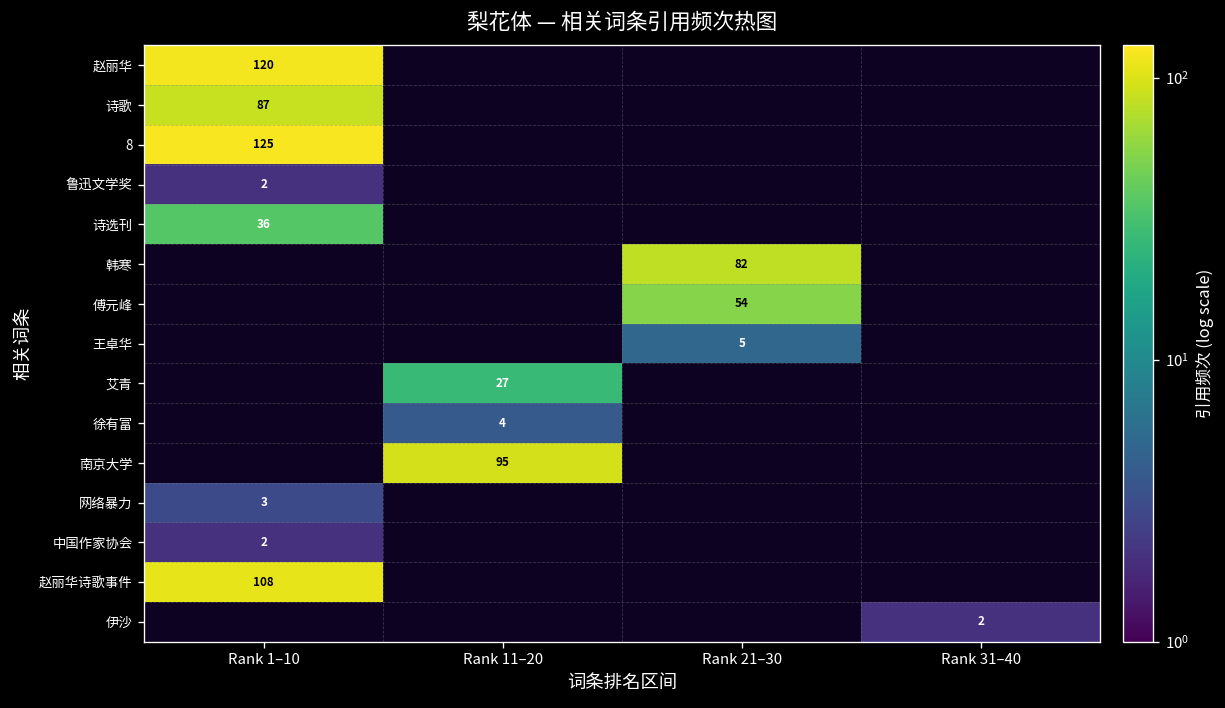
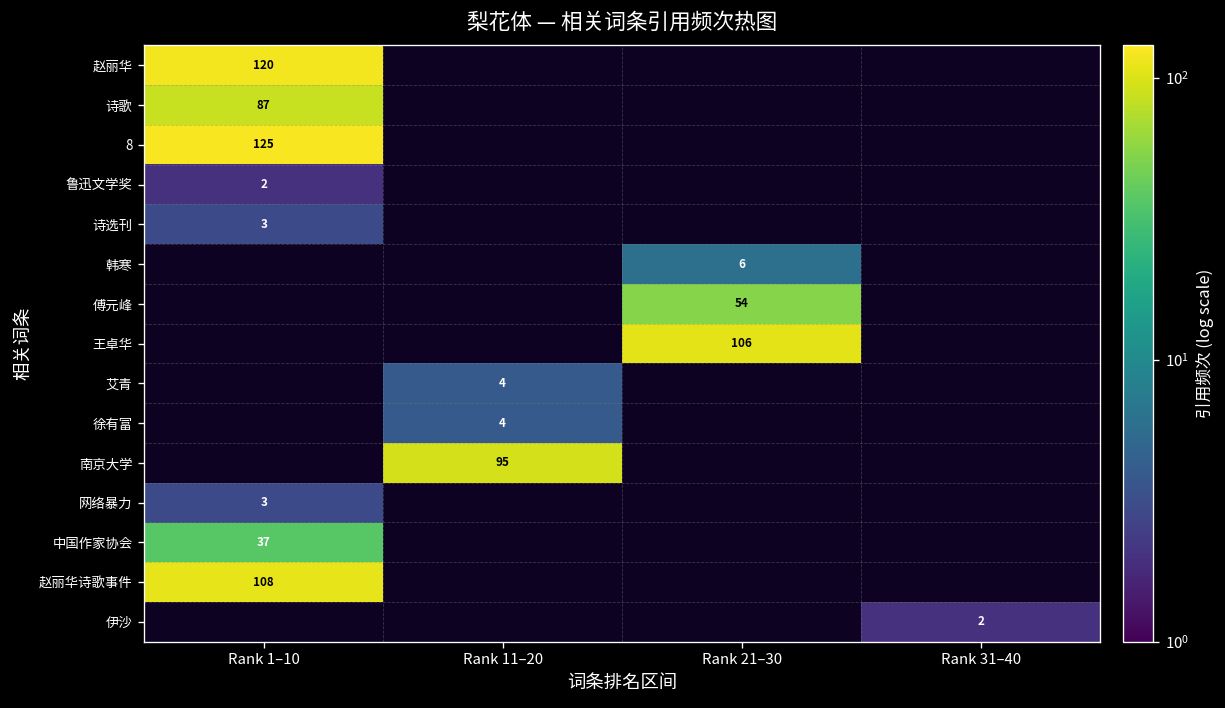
  {
    "赵丽华": {
      "Rank 1–10": 120
    },
    "诗歌": {
      "Rank 1–10": 87
    },
    "8": {
      "Rank 1–10": 125
    },
    "鲁迅文学奖": {
      "Rank 1–10": 2
    },
    "诗选刊": {
-     "Rank 1–10": 36
+     "Rank 1–10": 3
    },
    "韩寒": {
-     "Rank 21–30": 82
+     "Rank 21–30": 6
    },
    "傅元峰": {
      "Rank 21–30": 54
    },
    "王卓华": {
-     "Rank 21–30": 5
+     "Rank 21–30": 106
    },
    "艾青": {
-     "Rank 11–20": 27
+     "Rank 11–20": 4
    },
    "徐有富": {
      "Rank 11–20": 4
    },
    "南京大学": {
      "Rank 11–20": 95
    },
    "网络暴力": {
      "Rank 1–10": 3
    },
    "中国作家协会": {
-     "Rank 1–10": 2
+     "Rank 1–10": 37
    },
    "赵丽华诗歌事件": {
      "Rank 1–10": 108
    },
    "伊沙": {
      "Rank 31–40": 2
    }
  }
